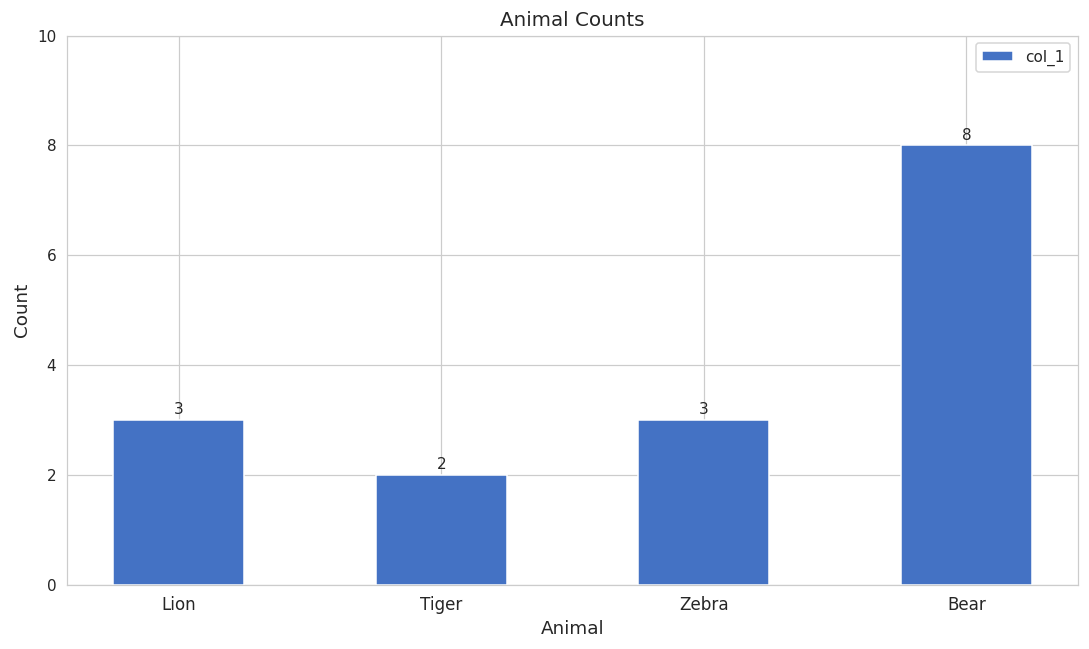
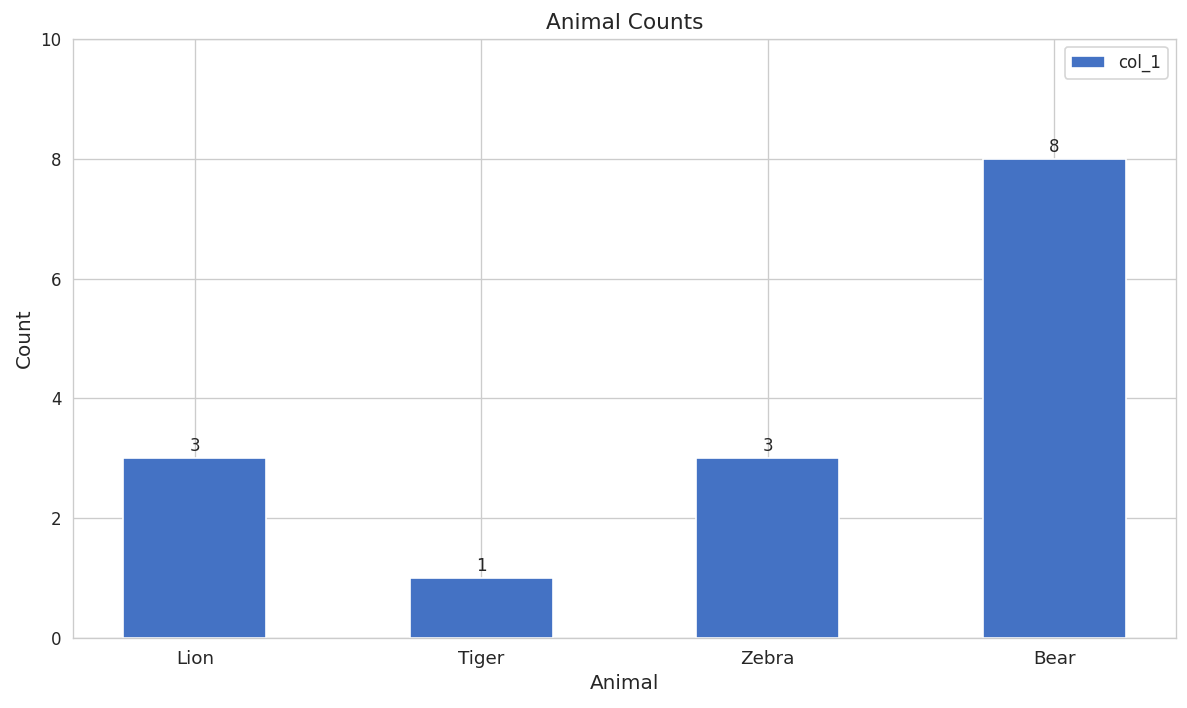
  {
    "Lion": 3,
-   "Tiger": 2,
+   "Tiger": 1,
    "Zebra": 3,
    "Bear": 8
  }
